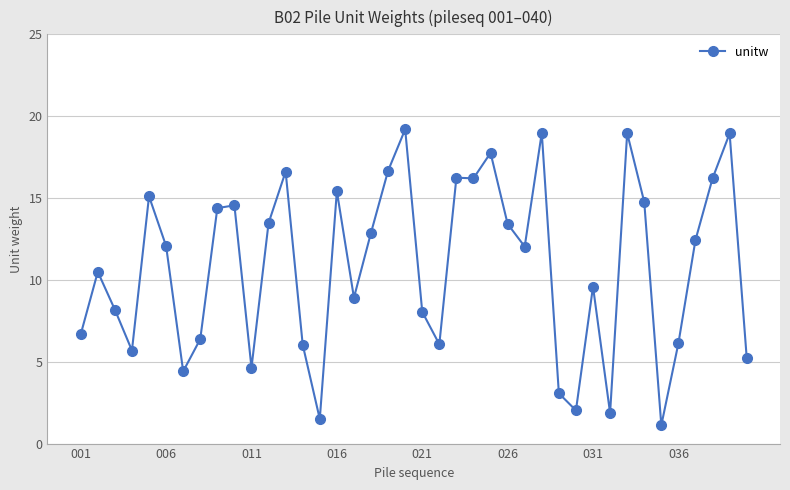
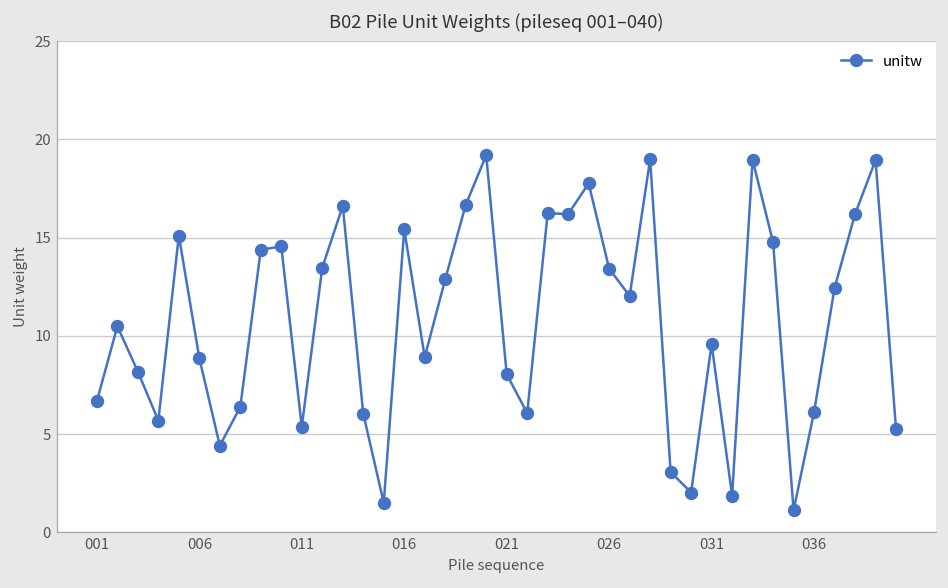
  {
    "001": 6.7,
-   "006": 12.1,
-   "011": 4.6,
+   "006": 8.9,
+   "011": 5.4,
    "016": 15.4,
    "021": 8.0,
    "026": 13.4,
    "031": 9.6,
    "036": 6.1
  }
